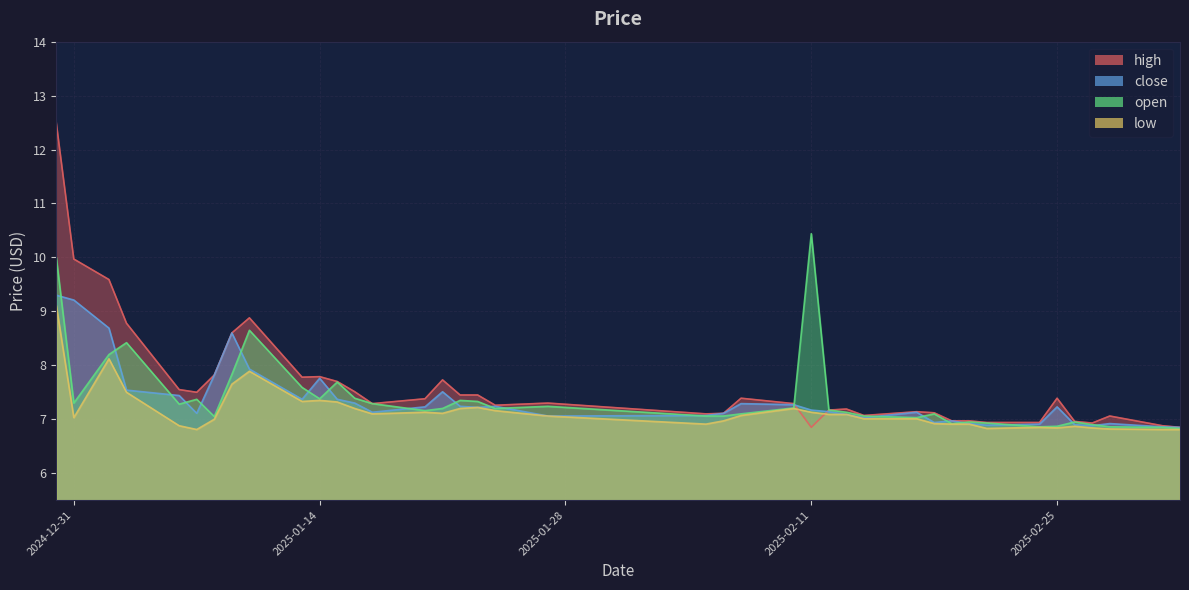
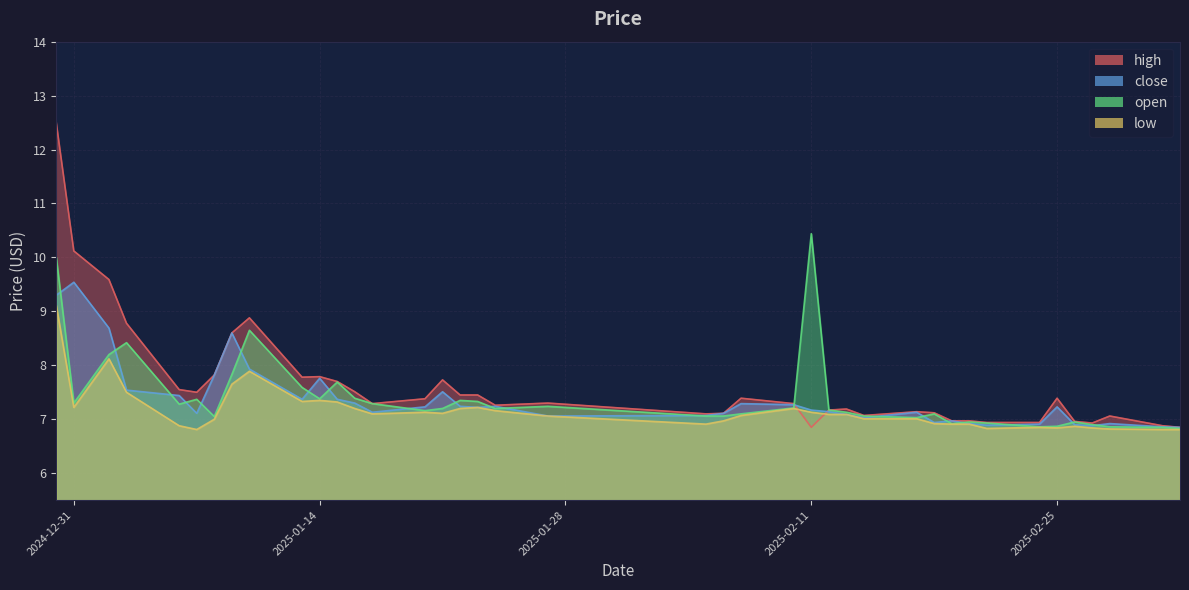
  {
    "high": {
-     "2024-12-31": 10.0,
+     "2024-12-31": 10.1,
      "2025-02-11": 6.9,
      "2025-02-25": 7.4
    },
    "close": {
-     "2024-12-31": 9.2,
+     "2024-12-31": 9.5,
      "2025-02-25": 7.2
    },
    "open": {
      "2024-12-31": 7.3,
      "2025-02-11": 10.4
    },
    "low": {
-     "2024-12-31": 7.0
+     "2024-12-31": 7.2
    }
  }
